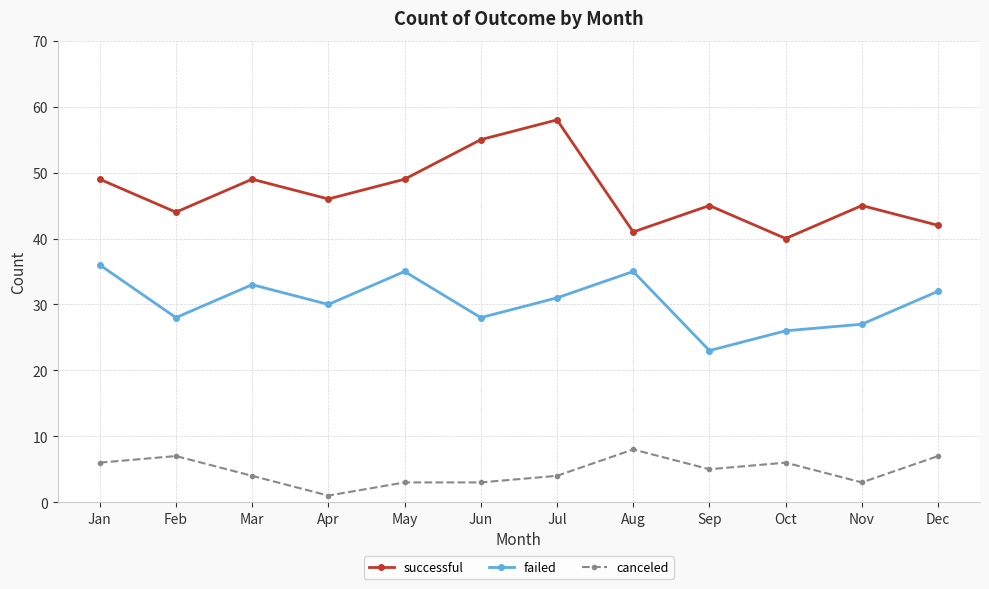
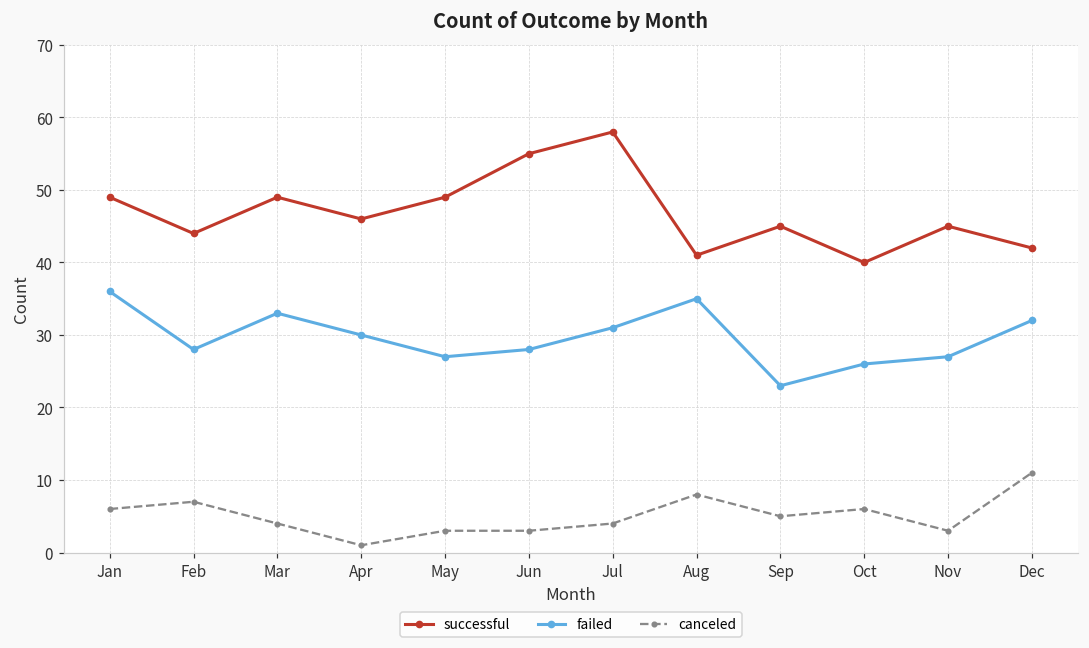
  {
    "successful": {
      "Jan": 49,
      "Feb": 44,
      "Mar": 49,
      "Apr": 46,
      "May": 49,
      "Jun": 55,
      "Jul": 58,
      "Aug": 41,
      "Sep": 45,
      "Oct": 40,
      "Nov": 45,
      "Dec": 42
    },
    "failed": {
      "Jan": 36,
      "Feb": 28,
      "Mar": 33,
      "Apr": 30,
-     "May": 35,
+     "May": 27,
      "Jun": 28,
      "Jul": 31,
      "Aug": 35,
      "Sep": 23,
      "Oct": 26,
      "Nov": 27,
      "Dec": 32
    },
    "canceled": {
      "Jan": 6,
      "Feb": 7,
      "Mar": 4,
      "Apr": 1,
      "May": 3,
      "Jun": 3,
      "Jul": 4,
      "Aug": 8,
      "Sep": 5,
      "Oct": 6,
      "Nov": 3,
-     "Dec": 7
+     "Dec": 11
    }
  }
